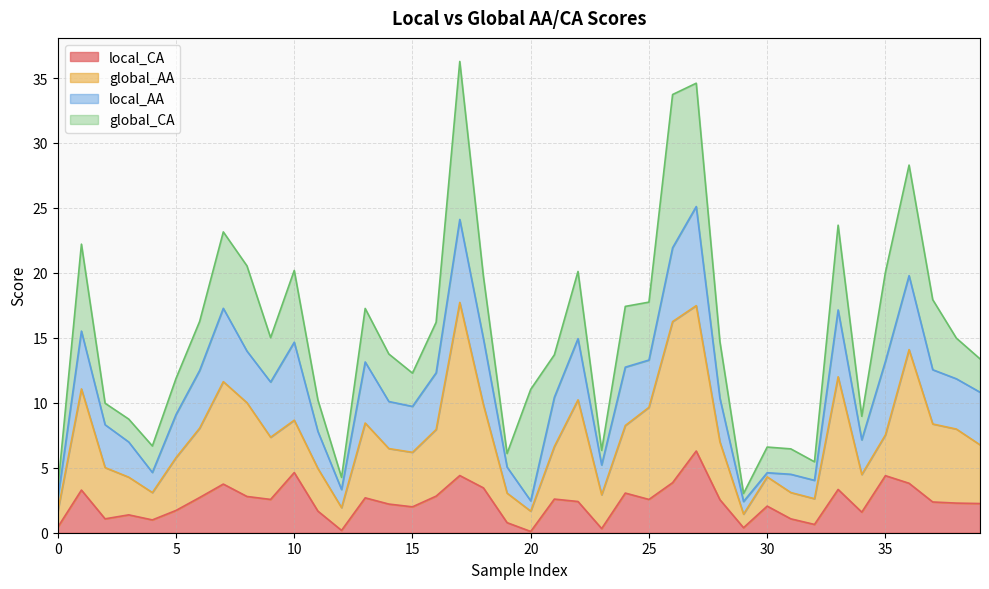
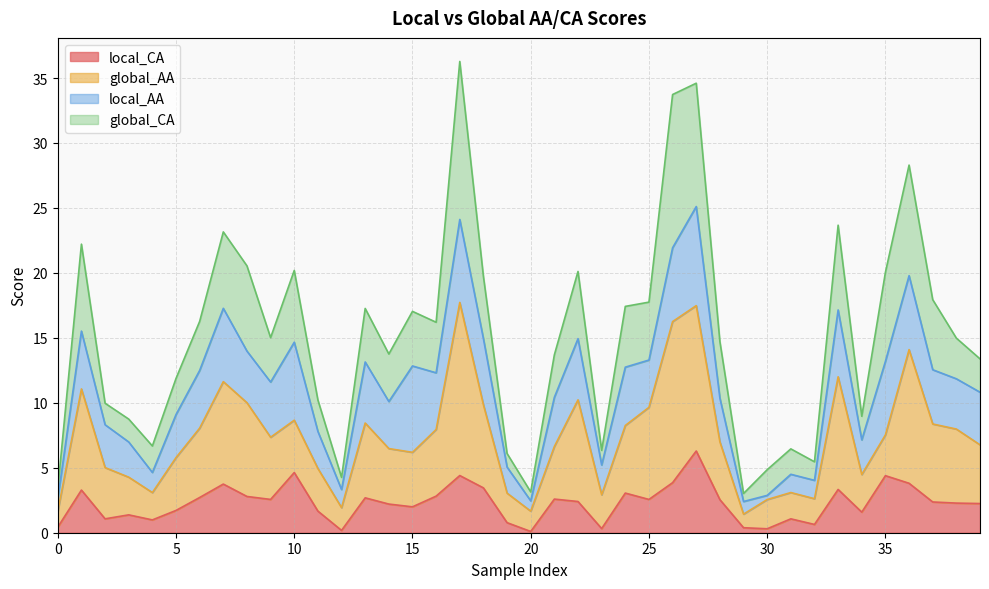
  {
    "local_CA": {
      "0": 0.4,
      "5": 1.7,
      "10": 4.6,
      "15": 2.0,
      "20": 0.1,
      "25": 2.6,
-     "30": 2.0,
+     "30": 0.3,
      "35": 4.4
    },
    "global_AA": {
      "0": 1.2,
      "5": 4.1,
      "10": 4.0,
      "15": 4.2,
      "20": 1.6,
      "25": 7.1,
      "30": 2.3,
      "35": 3.1
    },
    "local_AA": {
      "0": 1.0,
      "5": 3.3,
      "10": 6.0,
-     "15": 3.5,
+     "15": 6.6,
      "20": 0.8,
      "25": 3.6,
      "30": 0.3,
      "35": 5.7
    },
    "global_CA": {
      "0": 0.8,
      "5": 2.8,
      "10": 5.5,
-     "15": 2.6,
-     "20": 8.6,
+     "15": 4.2,
+     "20": 0.7,
      "25": 4.5,
      "30": 2.0,
      "35": 6.8
    }
  }
